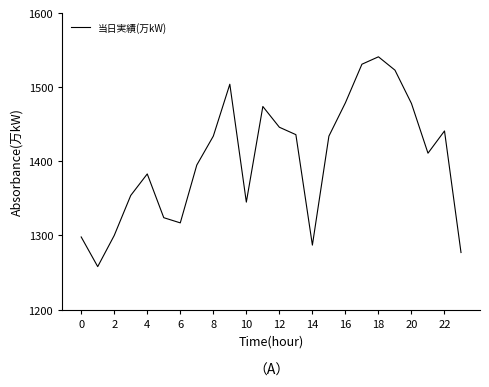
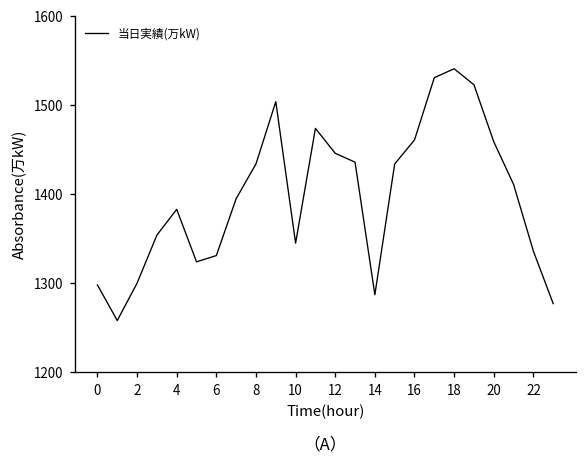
  {
    "0": 1300,
    "2": 1300,
    "4": 1380,
-   "6": 1320,
+   "6": 1330,
    "8": 1430,
    "10": 1350,
    "12": 1450,
    "14": 1290,
-   "16": 1480,
+   "16": 1460,
    "18": 1540,
-   "20": 1480,
-   "22": 1440
+   "20": 1460,
+   "22": 1340
  }
